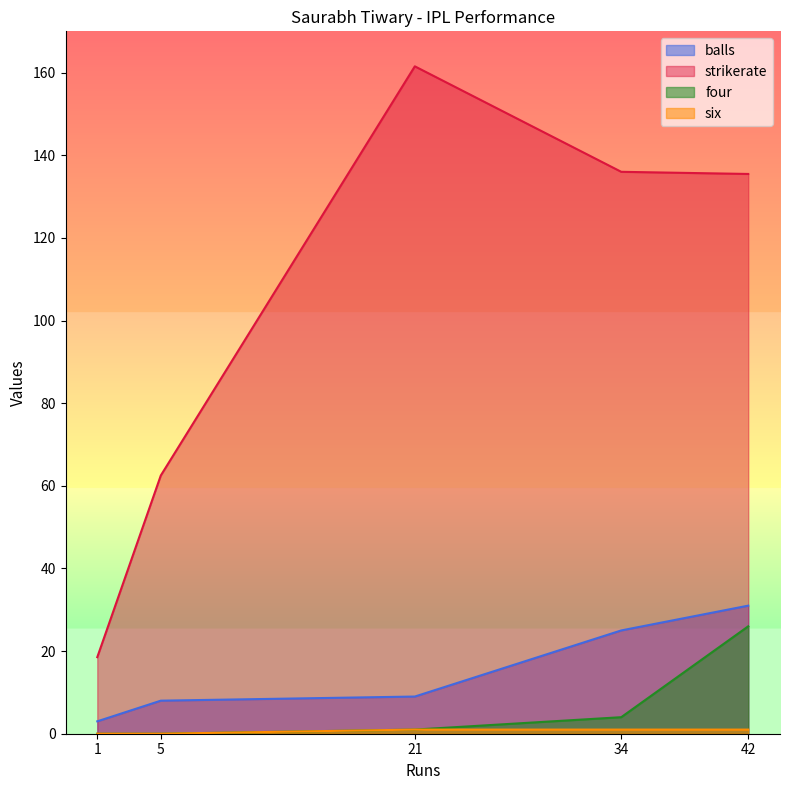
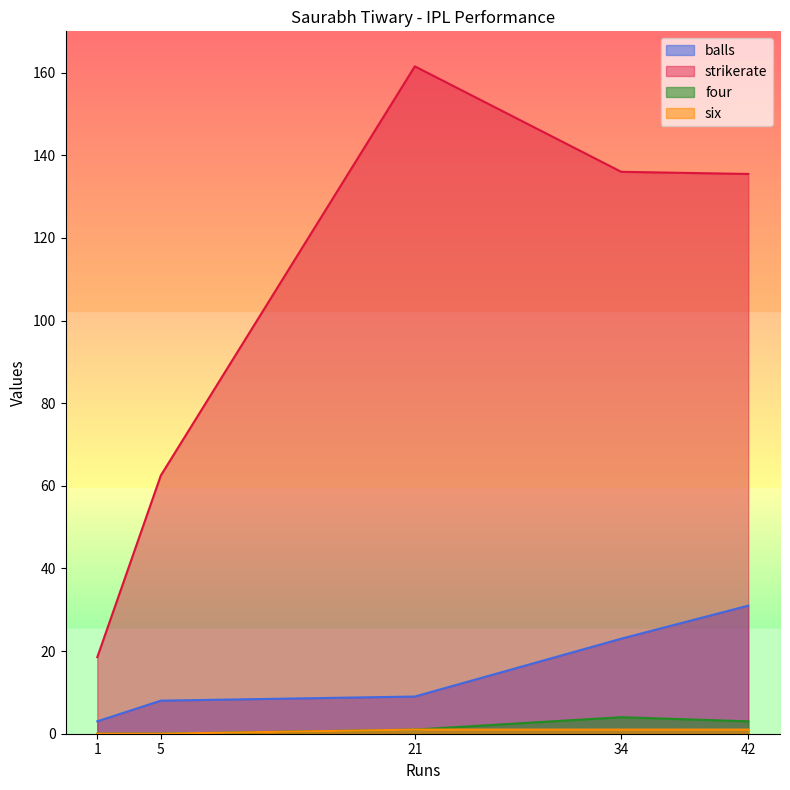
  {
    "balls": {
      "1": 3,
      "5": 8,
      "21": 9,
-     "34": 25,
+     "34": 23,
      "42": 31
    },
    "strikerate": {
      "1": 19,
      "5": 63,
      "21": 162,
      "34": 136,
      "42": 135
    },
    "four": {
      "34": 4,
-     "42": 26
+     "42": 3
    },
    "six": {
      "34": 1,
      "42": 1
    }
  }
